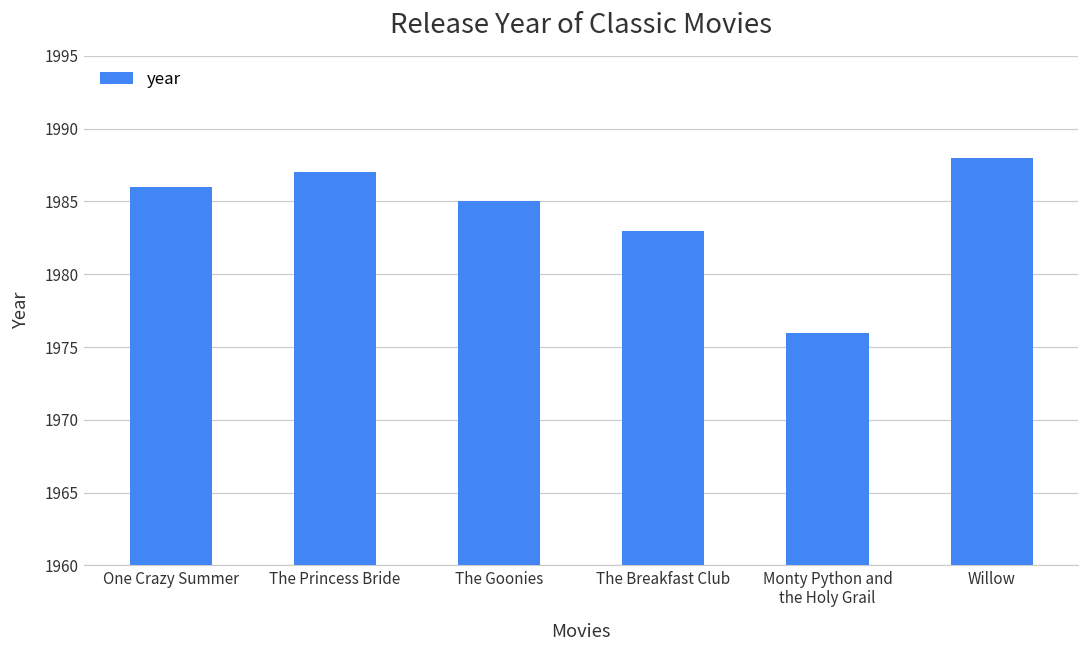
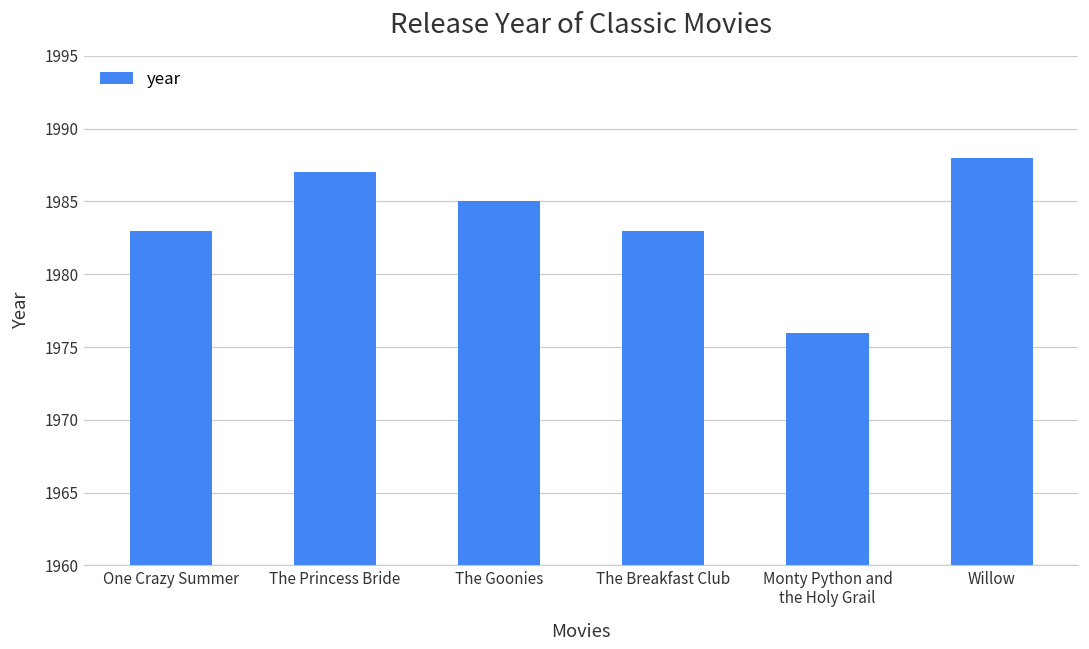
  {
-   "One Crazy Summer": 1986,
+   "One Crazy Summer": 1983,
    "The Princess Bride": 1987,
    "The Goonies": 1985,
    "The Breakfast Club": 1983,
    "Monty Python and the Holy Grail": 1976,
    "Willow": 1988
  }
